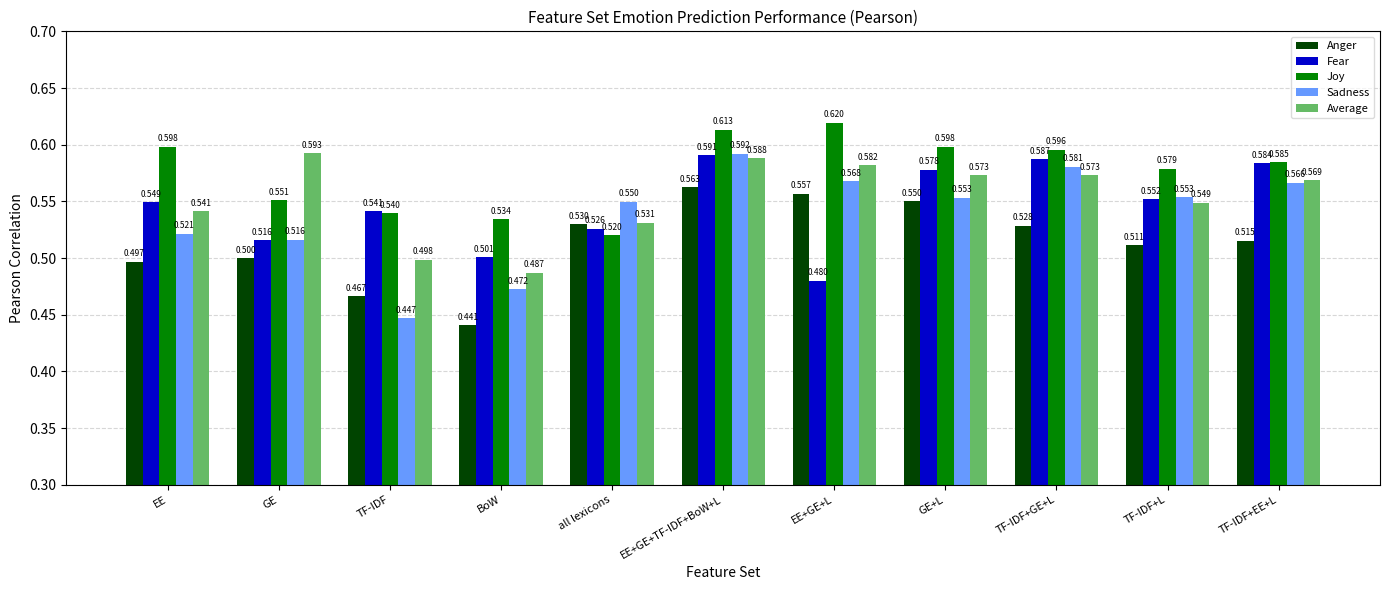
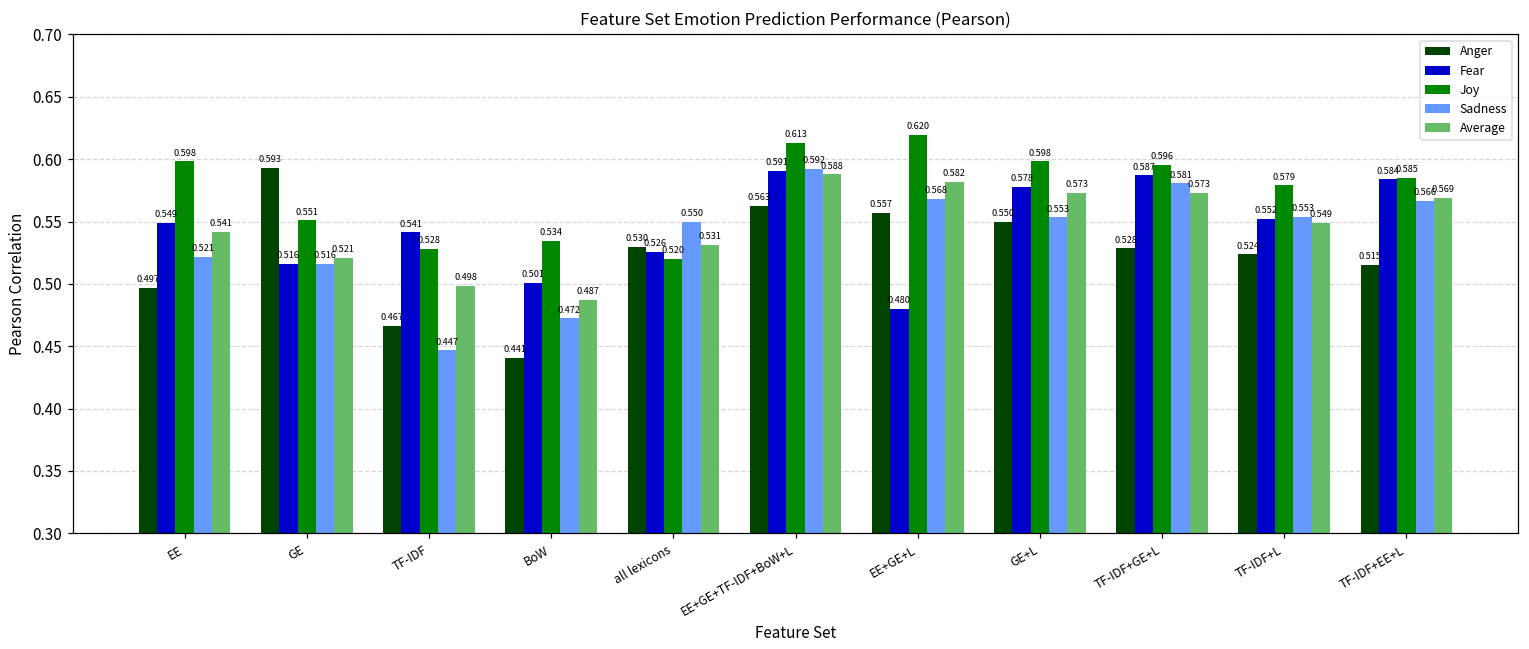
  {
    "Anger": {
      "EE": 0.497,
-     "GE": 0.500,
+     "GE": 0.593,
      "TF-IDF": 0.467,
      "BoW": 0.441,
      "all lexicons": 0.530,
      "EE+GE+TF-IDF+BoW+L": 0.563,
      "EE+GE+L": 0.557,
      "GE+L": 0.550,
      "TF-IDF+GE+L": 0.528,
-     "TF-IDF+L": 0.511,
+     "TF-IDF+L": 0.524,
      "TF-IDF+EE+L": 0.515
    },
    "Fear": {
      "EE": 0.549,
      "GE": 0.516,
      "BoW": 0.501,
      "all lexicons": 0.526,
      "EE+GE+TF-IDF+BoW+L": 0.591,
      "EE+GE+L": 0.480,
      "GE+L": 0.578,
      "TF-IDF+GE+L": 0.587,
      "TF-IDF+L": 0.552
    },
    "Joy": {
      "EE": 0.598,
      "GE": 0.551,
-     "TF-IDF": 0.540,
+     "TF-IDF": 0.528,
      "BoW": 0.534,
      "all lexicons": 0.520,
      "EE+GE+TF-IDF+BoW+L": 0.613,
      "EE+GE+L": 0.620,
      "GE+L": 0.598,
      "TF-IDF+GE+L": 0.596,
      "TF-IDF+L": 0.579
    },
    "Sadness": {
      "EE": 0.521,
      "GE": 0.516,
      "TF-IDF": 0.447,
      "BoW": 0.472,
      "all lexicons": 0.550,
      "EE+GE+TF-IDF+BoW+L": 0.592,
      "EE+GE+L": 0.568,
      "GE+L": 0.553,
      "TF-IDF+GE+L": 0.581,
      "TF-IDF+L": 0.553,
      "TF-IDF+EE+L": 0.566
    },
    "Average": {
      "EE": 0.541,
-     "GE": 0.593,
+     "GE": 0.521,
      "TF-IDF": 0.498,
      "BoW": 0.487,
      "all lexicons": 0.531,
      "EE+GE+TF-IDF+BoW+L": 0.588,
      "EE+GE+L": 0.582,
      "GE+L": 0.573,
      "TF-IDF+GE+L": 0.573,
      "TF-IDF+L": 0.549,
      "TF-IDF+EE+L": 0.569
    }
  }
